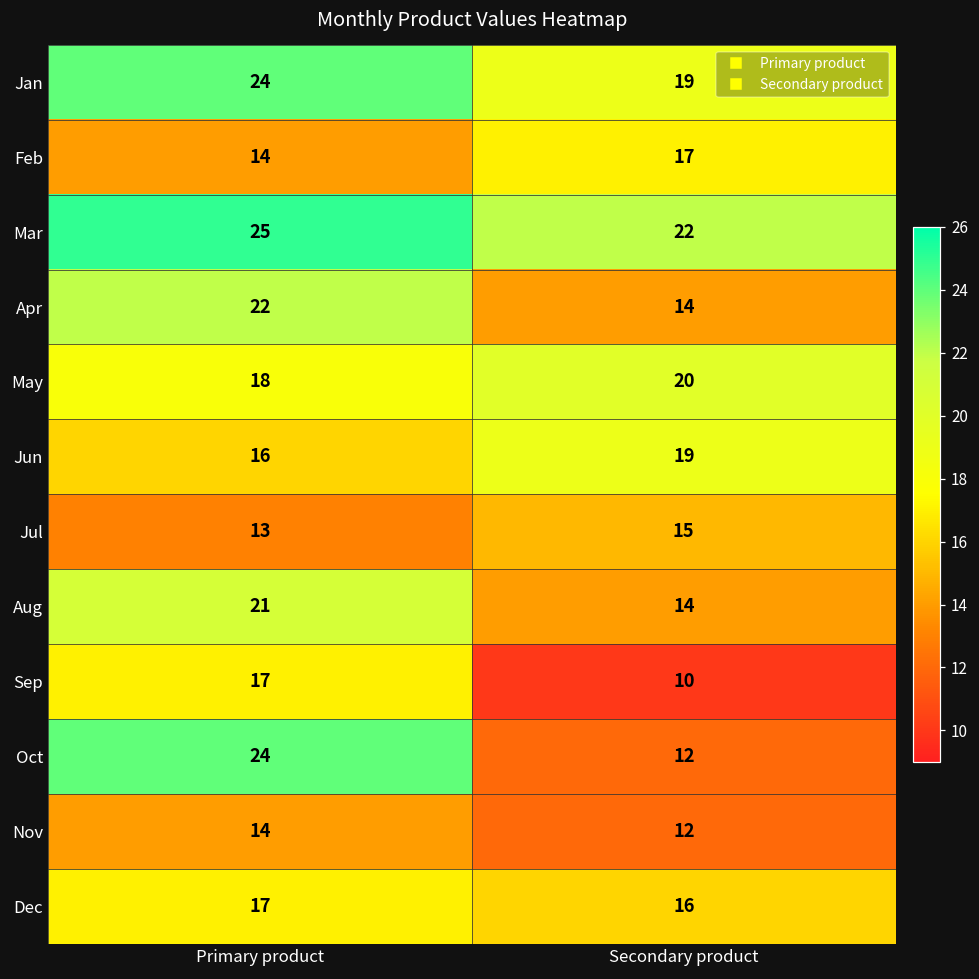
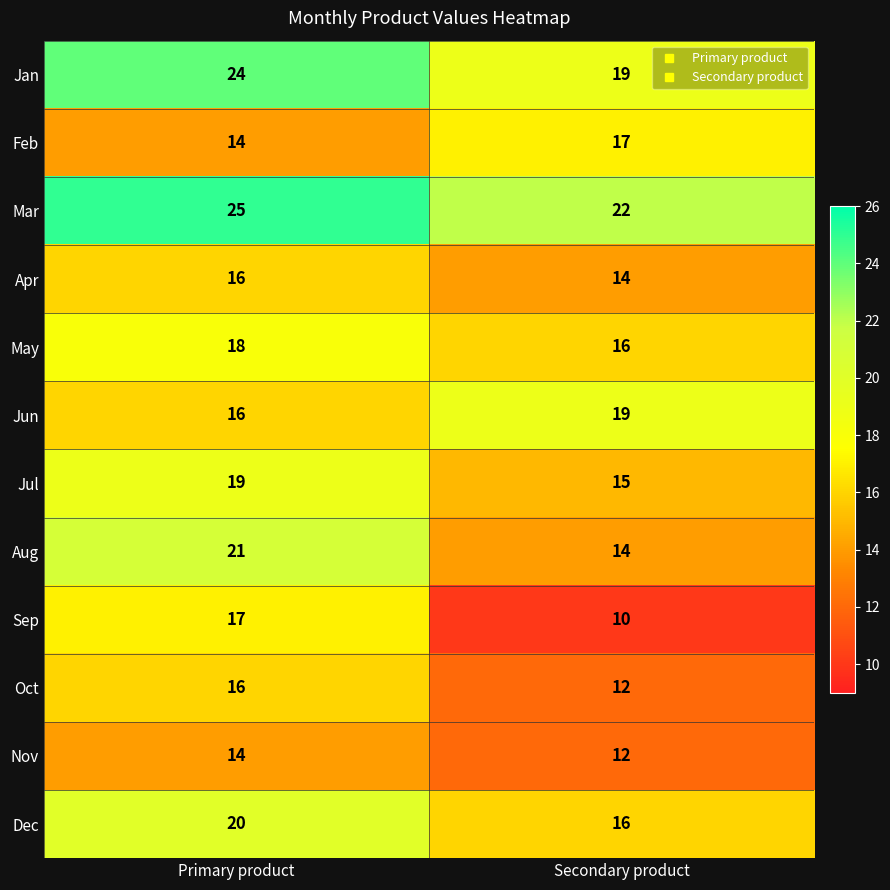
  {
    "Jan": {
      "Primary product": 24,
      "Secondary product": 19
    },
    "Feb": {
      "Primary product": 14,
      "Secondary product": 17
    },
    "Mar": {
      "Primary product": 25,
      "Secondary product": 22
    },
    "Apr": {
-     "Primary product": 22,
+     "Primary product": 16,
      "Secondary product": 14
    },
    "May": {
      "Primary product": 18,
-     "Secondary product": 20
+     "Secondary product": 16
    },
    "Jun": {
      "Primary product": 16,
      "Secondary product": 19
    },
    "Jul": {
-     "Primary product": 13,
+     "Primary product": 19,
      "Secondary product": 15
    },
    "Aug": {
      "Primary product": 21,
      "Secondary product": 14
    },
    "Sep": {
      "Primary product": 17,
      "Secondary product": 10
    },
    "Oct": {
-     "Primary product": 24,
+     "Primary product": 16,
      "Secondary product": 12
    },
    "Nov": {
      "Primary product": 14,
      "Secondary product": 12
    },
    "Dec": {
-     "Primary product": 17,
+     "Primary product": 20,
      "Secondary product": 16
    }
  }
